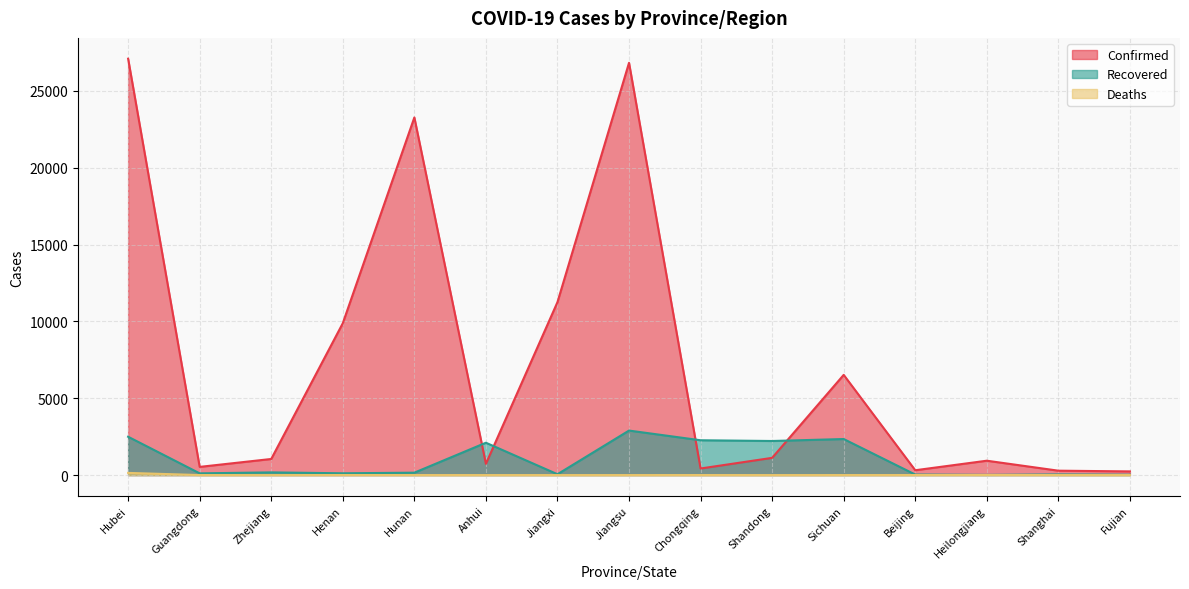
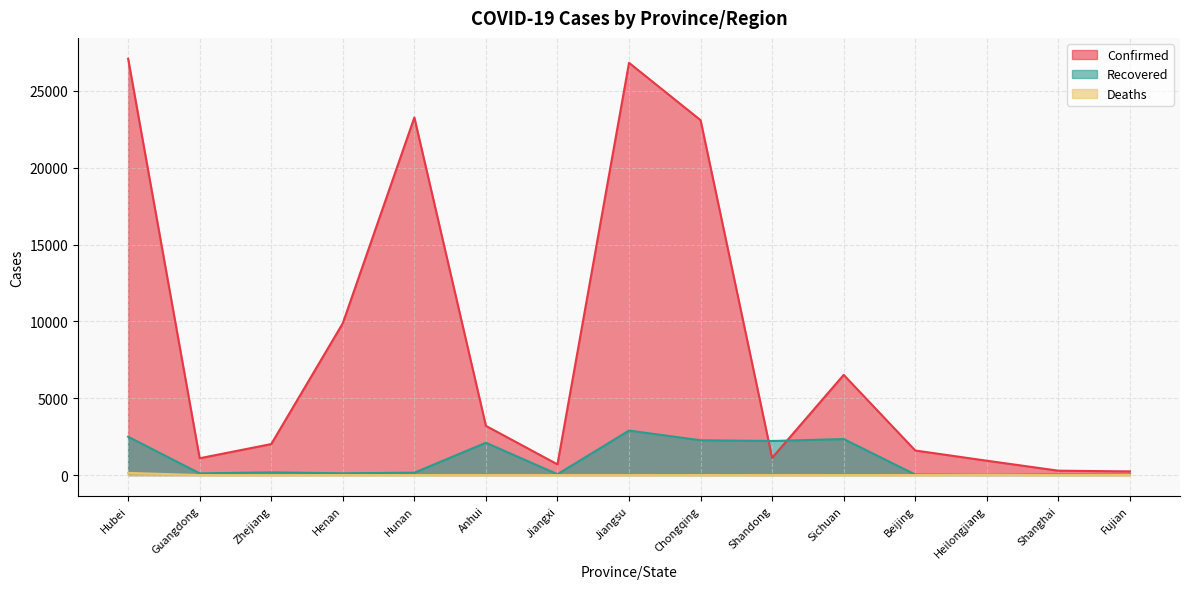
  {
    "Confirmed": {
      "Hubei": 27100,
-     "Guangdong": 500,
-     "Zhejiang": 1000,
+     "Guangdong": 1100,
+     "Zhejiang": 2000,
      "Henan": 9900,
      "Hunan": 23300,
-     "Anhui": 700,
-     "Jiangxi": 11300,
+     "Anhui": 3200,
+     "Jiangxi": 700,
      "Jiangsu": 26800,
-     "Chongqing": 400,
+     "Chongqing": 23100,
      "Shandong": 1100,
      "Sichuan": 6500,
-     "Beijing": 300,
+     "Beijing": 1600,
      "Heilongjiang": 900,
      "Shanghai": 300,
      "Fujian": 200
    },
    "Recovered": {
      "Hubei": 2500,
      "Zhejiang": 200,
      "Anhui": 2100,
      "Jiangsu": 2900,
      "Chongqing": 2300,
      "Shandong": 2200,
      "Sichuan": 2300
    },
    "Deaths": {
      "Hubei": 100,
      "Zhejiang": 0,
      "Anhui": 0,
      "Jiangsu": 0,
      "Chongqing": 0,
      "Shandong": 0,
      "Sichuan": 0
    }
  }
